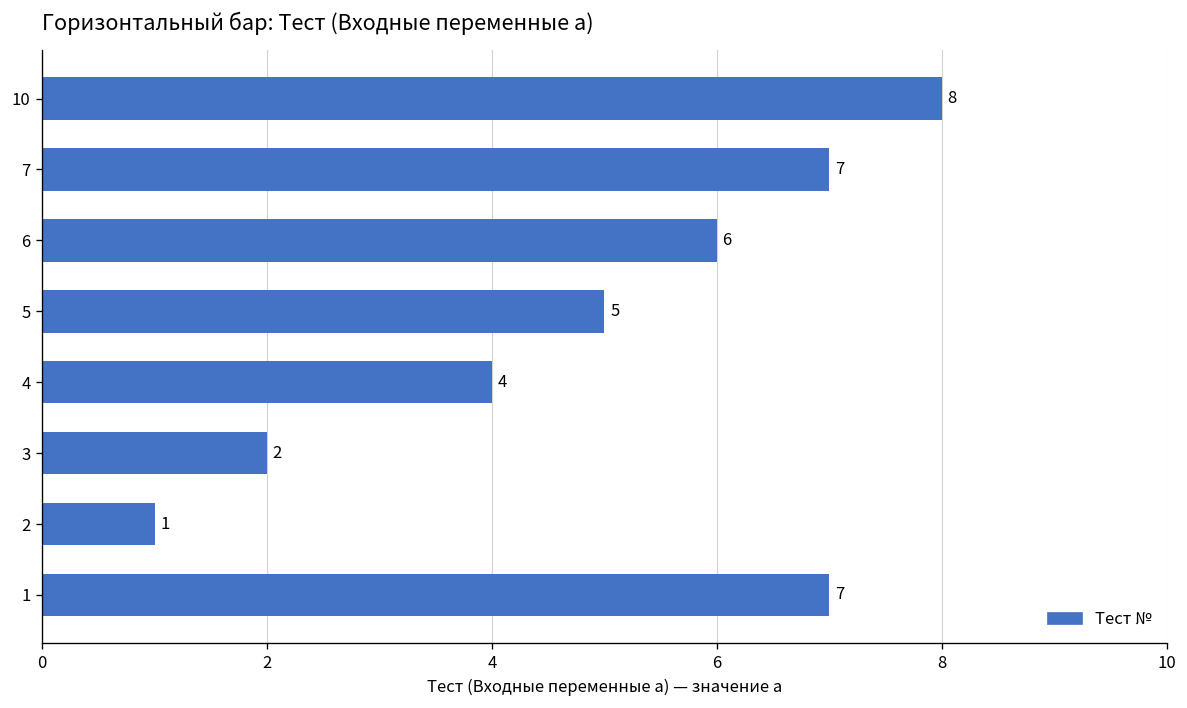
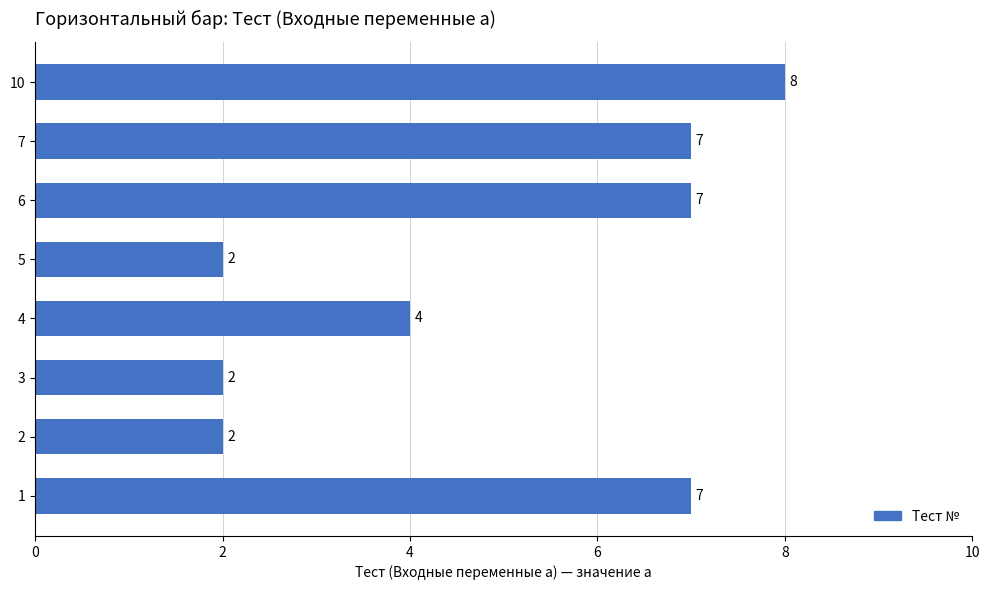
  {
    "10": 8,
    "7": 7,
-   "6": 6,
-   "5": 5,
+   "6": 7,
+   "5": 2,
    "4": 4,
    "3": 2,
-   "2": 1,
+   "2": 2,
    "1": 7
  }
